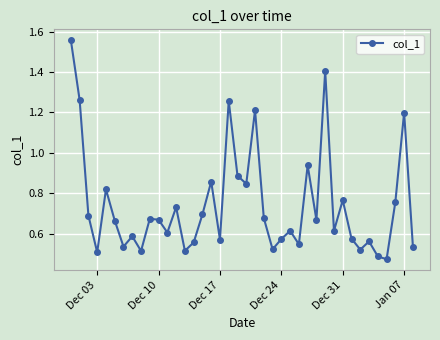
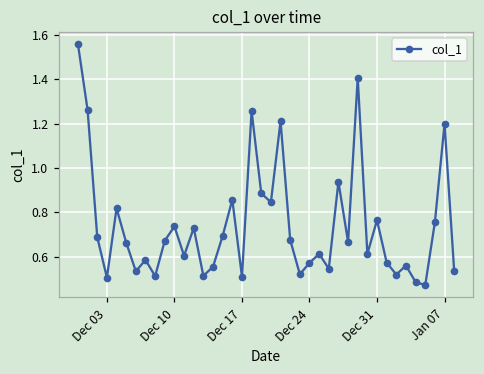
  {
    "Dec 03": 0.51,
-   "Dec 10": 0.67,
-   "Dec 17": 0.57,
+   "Dec 10": 0.74,
+   "Dec 17": 0.51,
    "Dec 24": 0.57,
    "Dec 31": 0.77,
    "Jan 07": 1.20
  }
